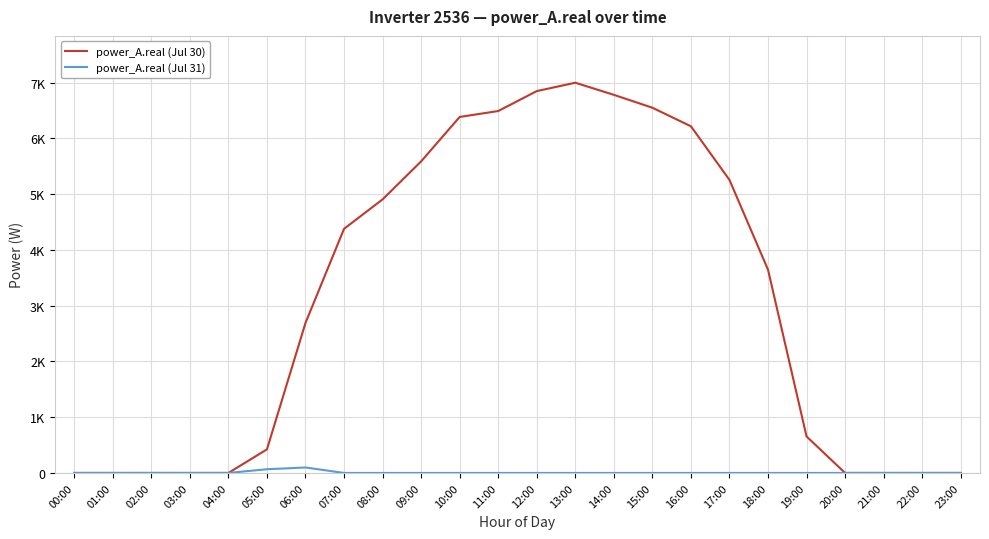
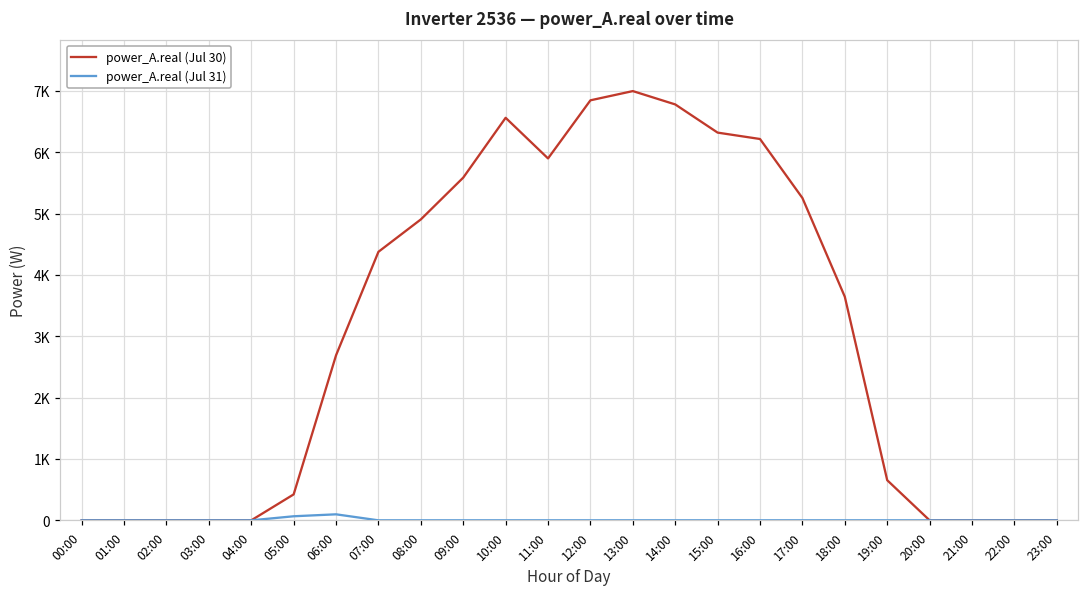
  {
    "power_A.real (Jul 30)": {
      "05:00": 400,
      "06:00": 2700,
      "07:00": 4400,
      "08:00": 4900,
      "09:00": 5600,
-     "10:00": 6400,
-     "11:00": 6500,
+     "10:00": 6600,
+     "11:00": 5900,
      "12:00": 6800,
      "13:00": 7000,
      "14:00": 6800,
-     "15:00": 6500,
+     "15:00": 6300,
      "16:00": 6200,
      "17:00": 5300,
      "18:00": 3600,
      "19:00": 700
    },
    "power_A.real (Jul 31)": {
      "05:00": 100,
      "06:00": 100,
      "07:00": 0,
      "08:00": 0,
      "09:00": 0,
      "10:00": 0,
      "11:00": 0,
      "12:00": 0,
      "13:00": 0,
      "14:00": 0,
      "15:00": 0,
      "16:00": 0,
      "17:00": 0,
      "18:00": 0,
      "19:00": 0
    }
  }
